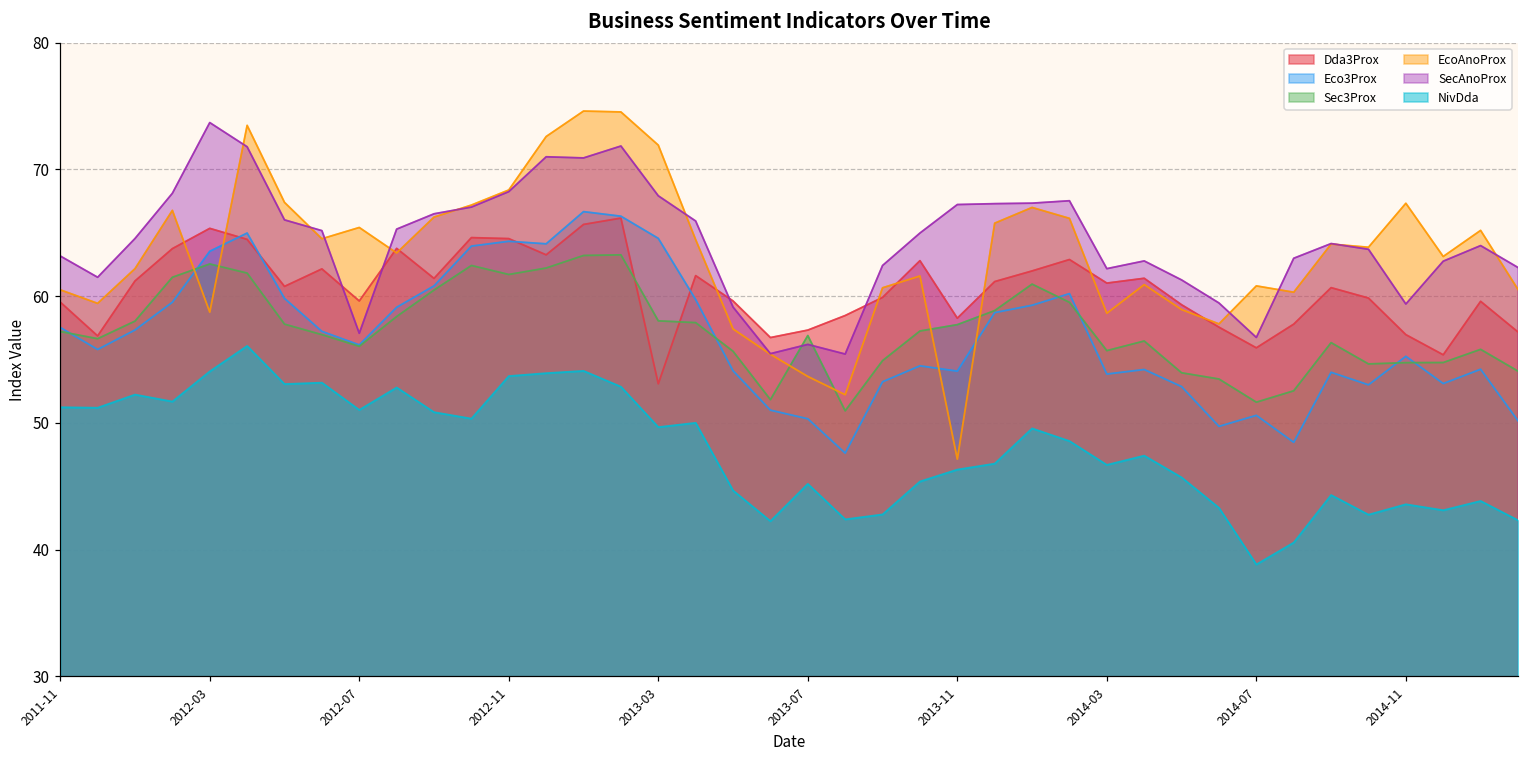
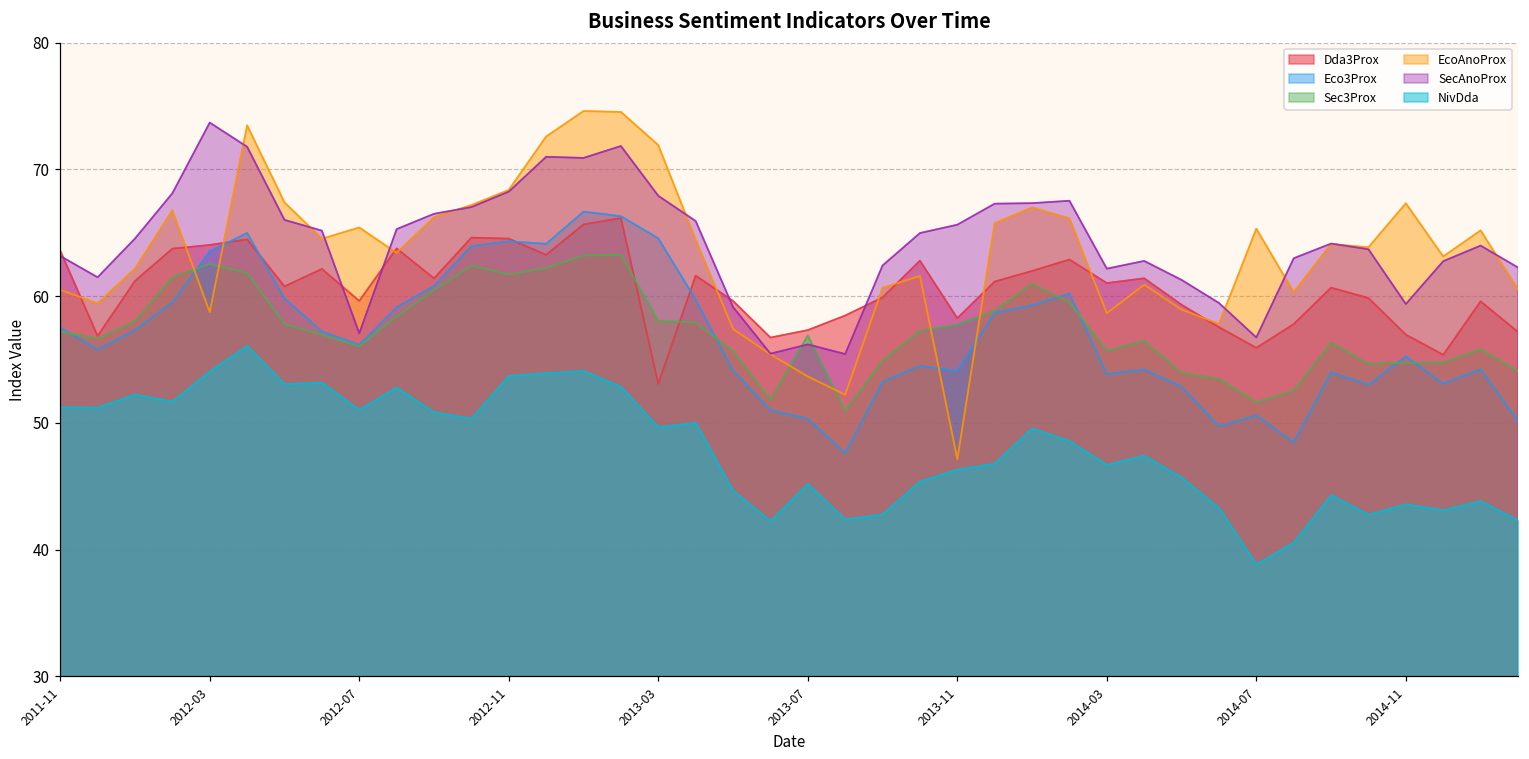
  {
    "Dda3Prox": {
-     "2011-11": 59.5,
-     "2012-03": 65.4,
+     "2011-11": 63.6,
+     "2012-03": 64.0,
      "2012-07": 59.6,
      "2013-03": 53.1,
      "2013-07": 57.3,
      "2013-11": 58.3,
      "2014-03": 61.0,
      "2014-07": 55.9,
      "2014-11": 57.0
    },
    "Sec3Prox": {
      "2011-11": 57.2,
      "2012-03": 62.5,
      "2012-11": 61.7,
      "2013-03": 58.1,
      "2013-07": 56.9,
      "2013-11": 57.8,
      "2014-03": 55.7,
      "2014-07": 51.6,
      "2014-11": 54.8
    },
    "EcoAnoProx": {
      "2011-11": 60.5,
      "2012-03": 58.7,
      "2012-07": 65.4,
      "2013-03": 71.9,
      "2013-07": 53.7,
      "2013-11": 47.1,
      "2014-03": 58.7,
-     "2014-07": 60.8,
+     "2014-07": 65.3,
      "2014-11": 67.3
    },
    "SecAnoProx": {
      "2011-11": 63.2,
      "2012-03": 73.7,
      "2012-07": 57.1,
      "2013-03": 67.9,
      "2013-07": 56.2,
-     "2013-11": 67.2,
+     "2013-11": 65.6,
      "2014-03": 62.2,
      "2014-07": 56.7,
      "2014-11": 59.4
    }
  }
